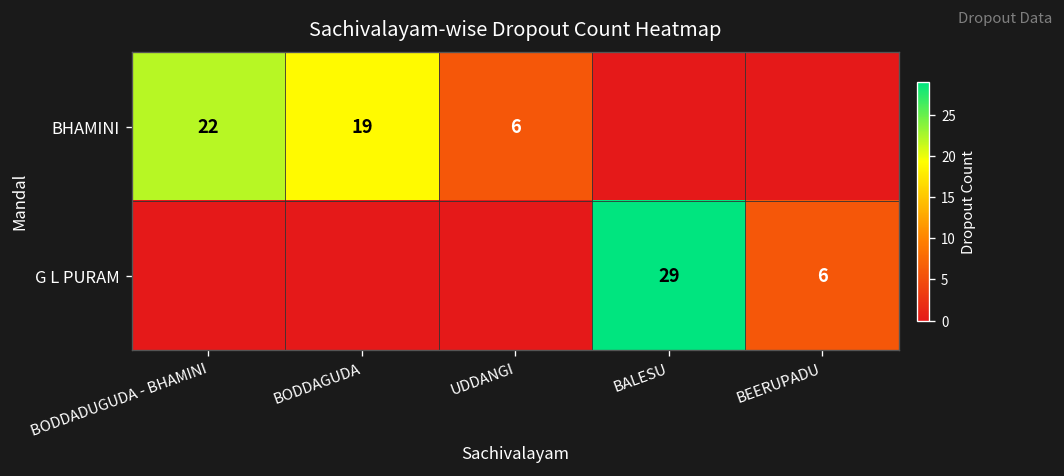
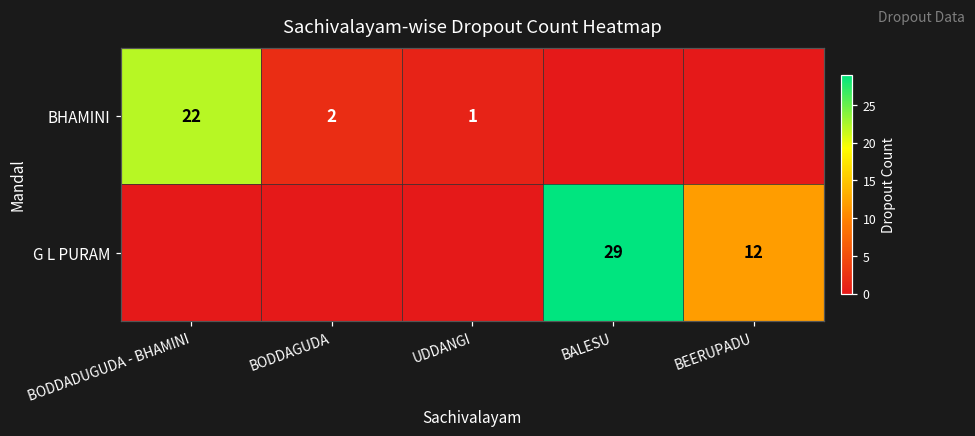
  {
    "BHAMINI": {
      "BODDADUGUDA - BHAMINI": 22,
-     "BODDAGUDA": 19,
-     "UDDANGI": 6
+     "BODDAGUDA": 2,
+     "UDDANGI": 1
    },
    "G L PURAM": {
      "BALESU": 29,
-     "BEERUPADU": 6
+     "BEERUPADU": 12
    }
  }
